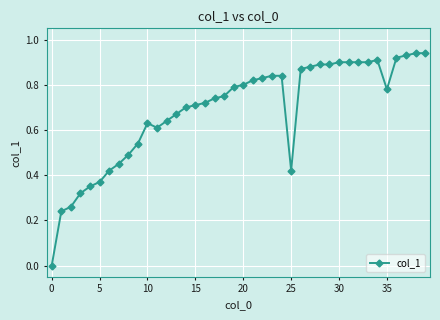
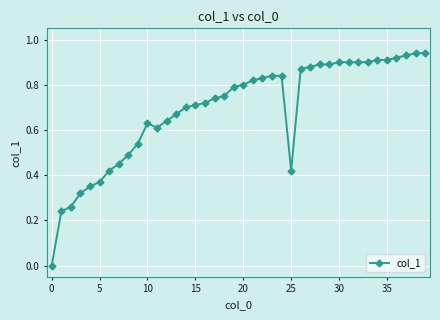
  {
    "0": 0.00,
    "5": 0.37,
    "10": 0.63,
    "15": 0.71,
    "20": 0.80,
    "25": 0.42,
    "30": 0.90,
-   "35": 0.78
+   "35": 0.91
  }
